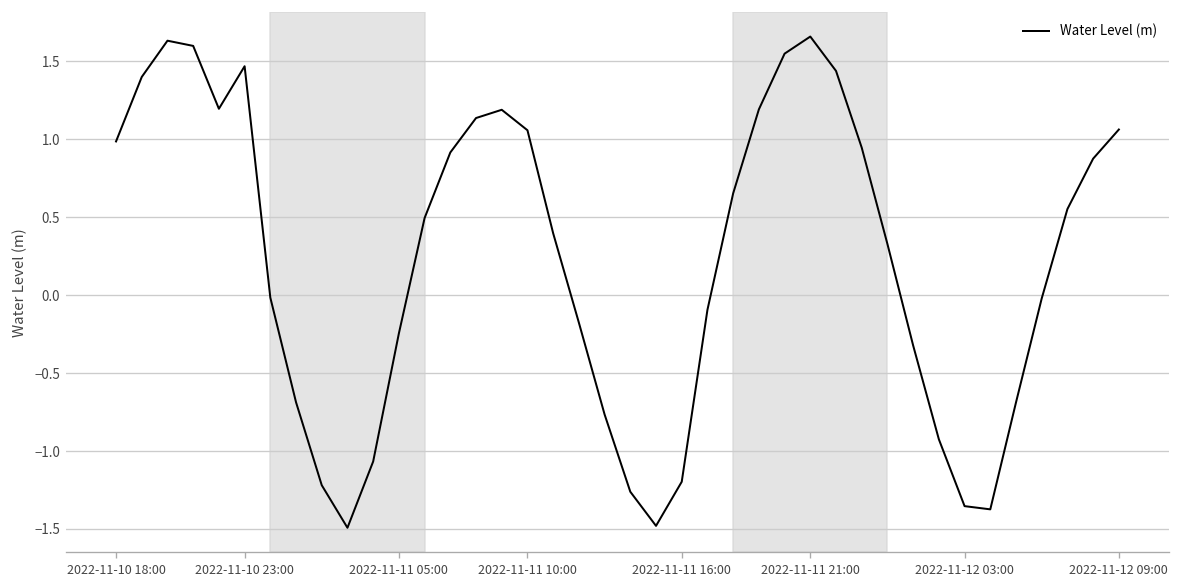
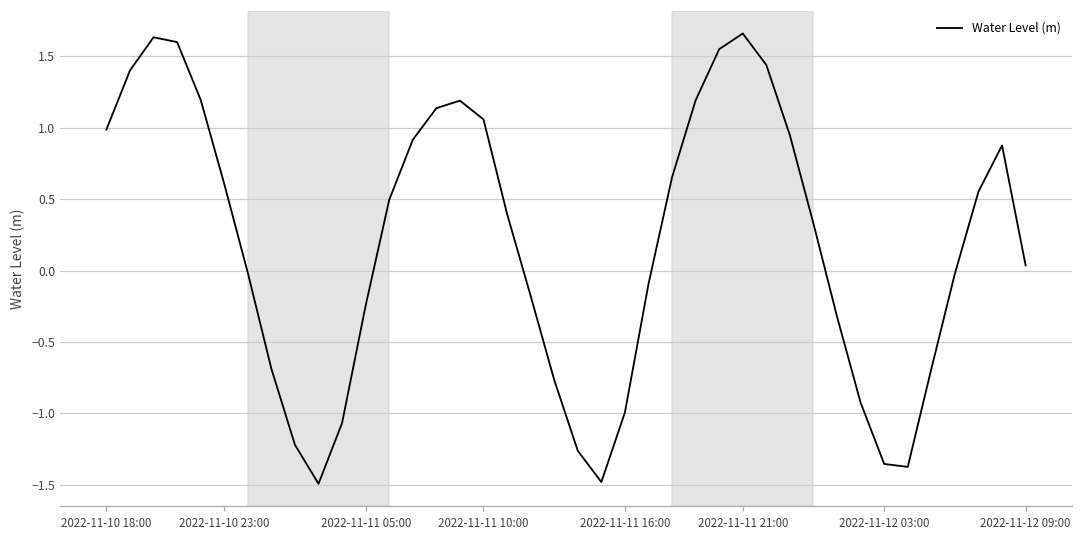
  {
    "2022-11-10 18:00": 0.99,
-   "2022-11-10 23:00": 1.47,
+   "2022-11-10 23:00": 0.61,
    "2022-11-11 05:00": -0.24,
    "2022-11-11 10:00": 1.06,
-   "2022-11-11 16:00": -1.20,
+   "2022-11-11 16:00": -0.99,
    "2022-11-11 21:00": 1.66,
    "2022-11-12 03:00": -1.35,
-   "2022-11-12 09:00": 1.06
+   "2022-11-12 09:00": 0.04
  }
